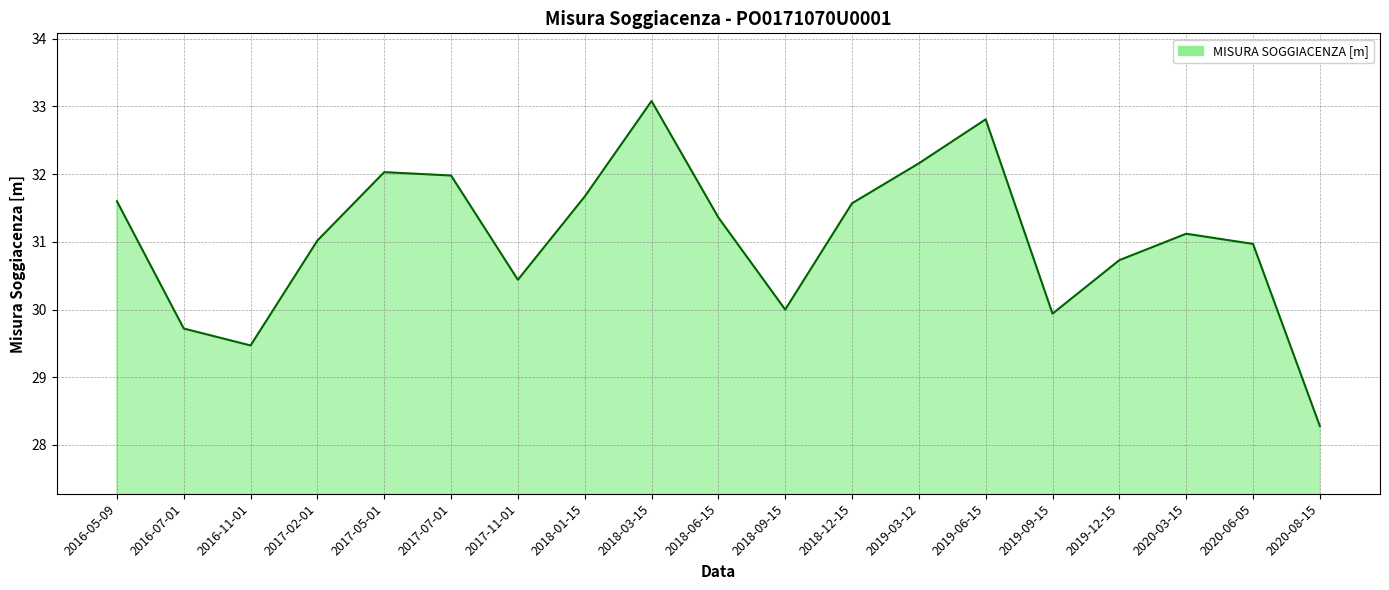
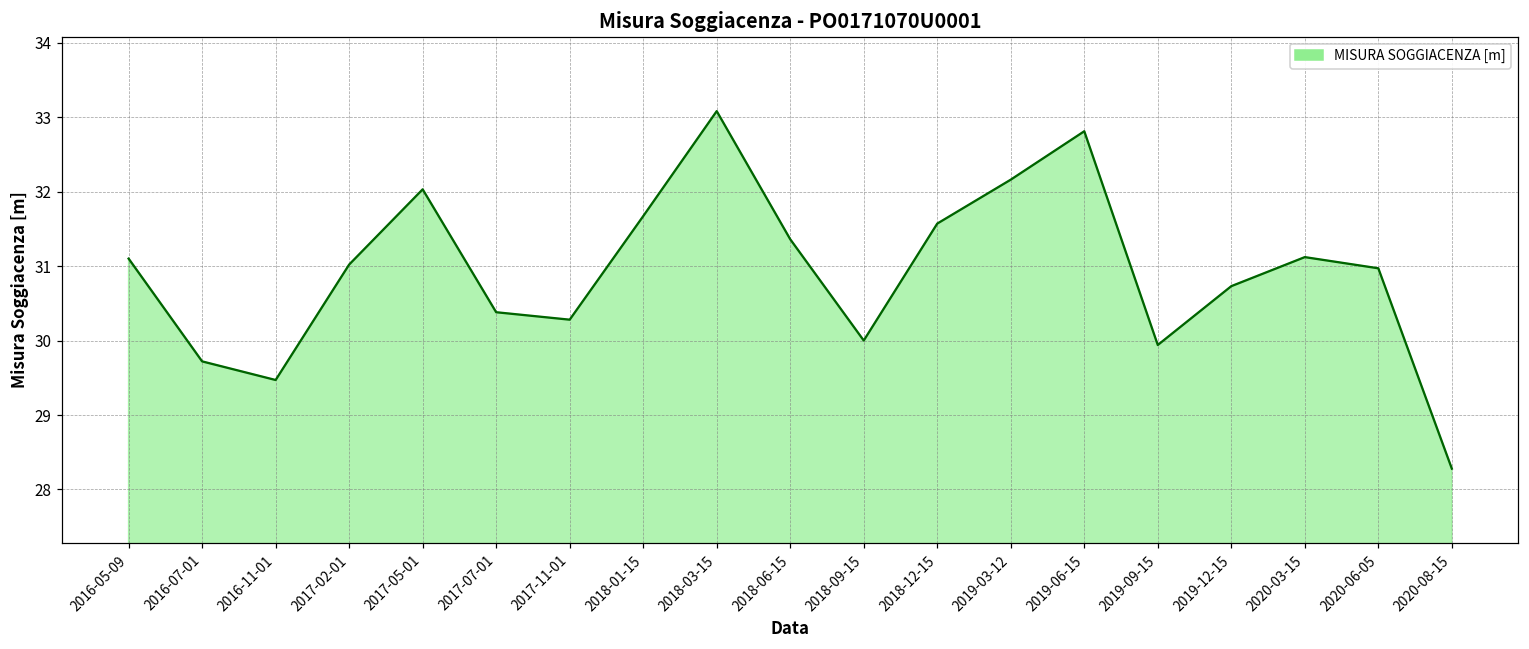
  {
-   "2016-05-09": 31.6,
+   "2016-05-09": 31.1,
    "2016-07-01": 29.7,
    "2016-11-01": 29.5,
    "2017-02-01": 31.0,
    "2017-05-01": 32.0,
-   "2017-07-01": 32.0,
-   "2017-11-01": 30.4,
+   "2017-07-01": 30.4,
+   "2017-11-01": 30.3,
    "2018-01-15": 31.7,
    "2018-03-15": 33.1,
    "2018-06-15": 31.4,
    "2018-09-15": 30.0,
    "2018-12-15": 31.6,
    "2019-03-12": 32.2,
    "2019-06-15": 32.8,
    "2019-09-15": 29.9,
    "2019-12-15": 30.7,
    "2020-03-15": 31.1,
    "2020-06-05": 31.0,
    "2020-08-15": 28.3
  }
